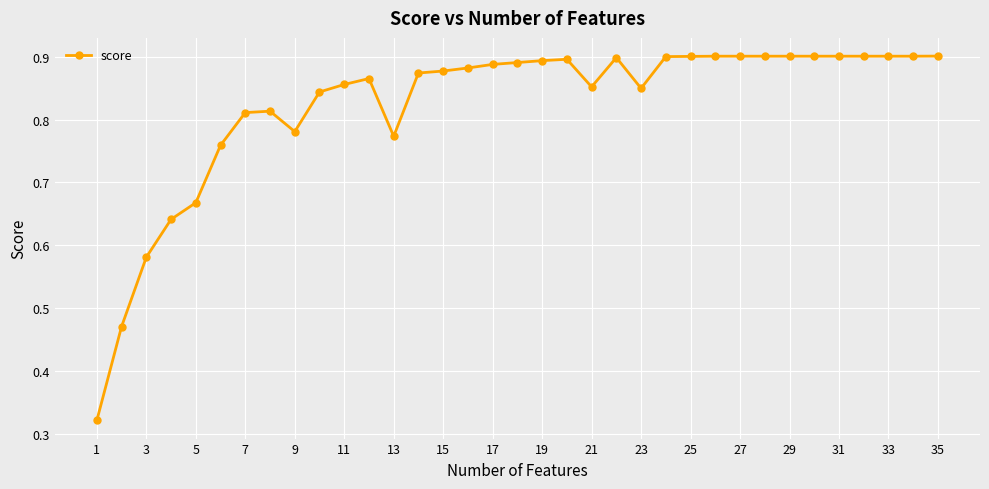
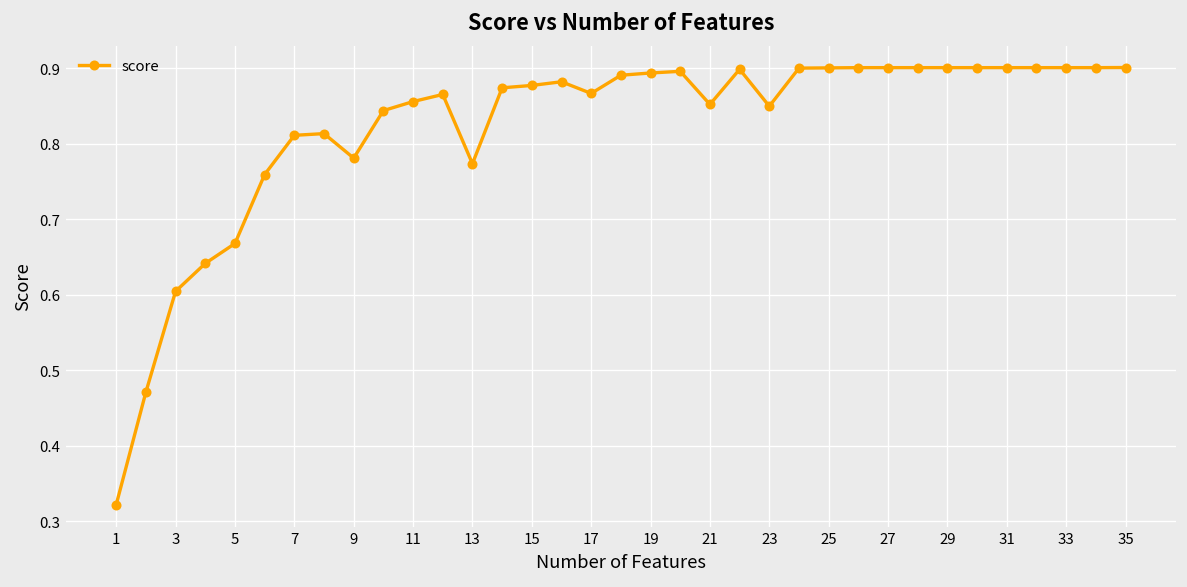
  {
    "1": 0.32,
-   "3": 0.58,
+   "3": 0.60,
    "5": 0.67,
    "7": 0.81,
    "9": 0.78,
    "11": 0.86,
    "13": 0.77,
    "15": 0.88,
-   "17": 0.89,
+   "17": 0.87,
    "19": 0.89,
    "21": 0.85,
    "23": 0.85,
    "25": 0.90,
    "27": 0.90,
    "29": 0.90,
    "31": 0.90,
    "33": 0.90,
    "35": 0.90
  }
